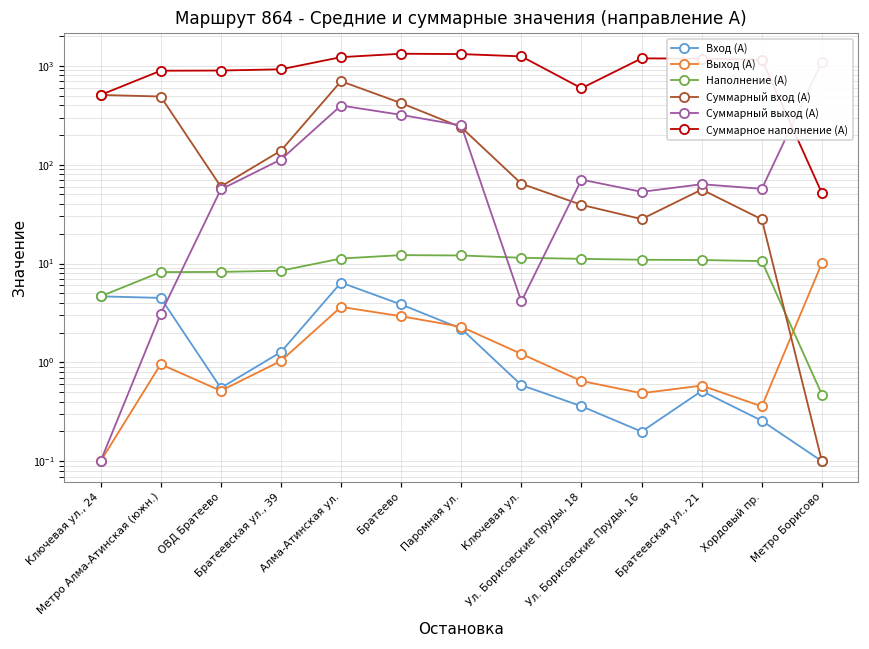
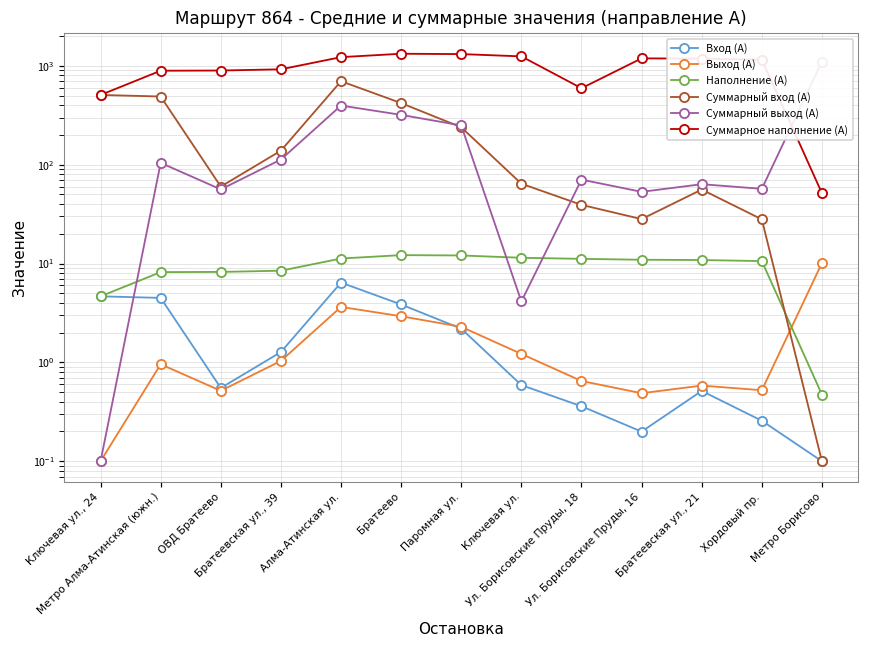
  {
    "Вход (А)": {
      "Метро Алма-Атинская (южн.)": 4,
      "ОВД Братеево": 0.6,
      "Братеевская ул., 39": 1.3,
      "Алма-Атинская ул.": 6,
      "Братеево": 3.9,
      "Ключевая ул.": 0.6,
      "Ул. Борисовские Пруды, 18": 0.36,
      "Ул. Борисовские Пруды, 16": 0.20,
      "Братеевская ул., 21": 0.5,
      "Хордовый пр.": 0.26
    },
    "Выход (А)": {
      "Метро Алма-Атинская (южн.)": 1.0,
      "ОВД Братеево": 0.5,
      "Братеевская ул., 39": 1.0,
      "Алма-Атинская ул.": 3.6,
      "Братеево": 2.9,
      "Ключевая ул.": 1.2,
      "Ул. Борисовские Пруды, 18": 0.6,
      "Ул. Борисовские Пруды, 16": 0.5,
      "Братеевская ул., 21": 0.6,
-     "Хордовый пр.": 0.36,
+     "Хордовый пр.": 0.5,
      "Метро Борисово": 10
    },
    "Наполнение (А)": {
      "Метро Алма-Атинская (южн.)": 8,
      "ОВД Братеево": 8,
      "Братеевская ул., 39": 8,
      "Алма-Атинская ул.": 11,
      "Братеево": 12,
      "Паромная ул.": 12,
      "Ключевая ул.": 11,
      "Ул. Борисовские Пруды, 18": 11,
      "Ул. Борисовские Пруды, 16": 11,
      "Братеевская ул., 21": 11,
      "Хордовый пр.": 11,
      "Метро Борисово": 0.5
    },
    "Суммарный вход (А)": {
      "Метро Алма-Атинская (южн.)": 500,
      "ОВД Братеево": 60,
      "Братеевская ул., 39": 140,
      "Алма-Атинская ул.": 700,
      "Братеево": 400,
      "Ключевая ул.": 60,
      "Ул. Борисовские Пруды, 18": 40,
      "Ул. Борисовские Пруды, 16": 28,
      "Братеевская ул., 21": 60,
      "Хордовый пр.": 28
    },
    "Суммарный выход (А)": {
-     "Метро Алма-Атинская (южн.)": 3.1,
+     "Метро Алма-Атинская (южн.)": 100,
      "ОВД Братеево": 60,
      "Братеевская ул., 39": 110,
      "Алма-Атинская ул.": 400,
      "Братеево": 320,
      "Ключевая ул.": 4,
      "Ул. Борисовские Пруды, 18": 70,
      "Ул. Борисовские Пруды, 16": 50,
      "Братеевская ул., 21": 60,
      "Хордовый пр.": 60
    },
    "Суммарное наполнение (А)": {
      "Метро Алма-Атинская (южн.)": 900,
      "ОВД Братеево": 900,
      "Братеевская ул., 39": 900,
      "Алма-Атинская ул.": 1200,
      "Братеево": 1300,
      "Паромная ул.": 1300,
      "Ключевая ул.": 1200,
      "Ул. Борисовские Пруды, 18": 600,
      "Ул. Борисовские Пруды, 16": 1200,
      "Метро Борисово": 50
    }
  }
